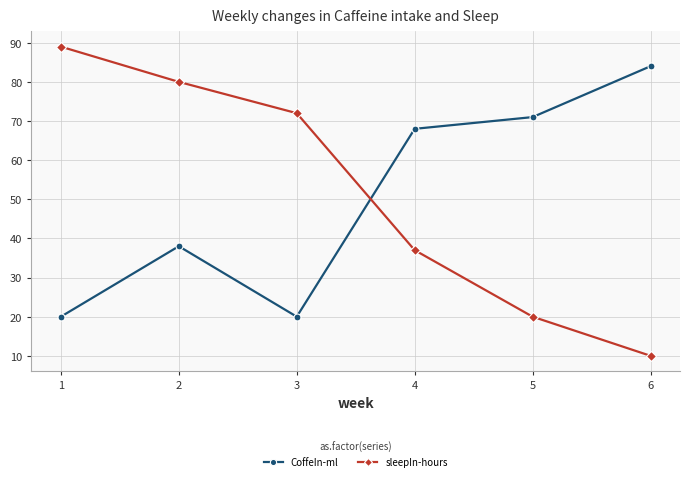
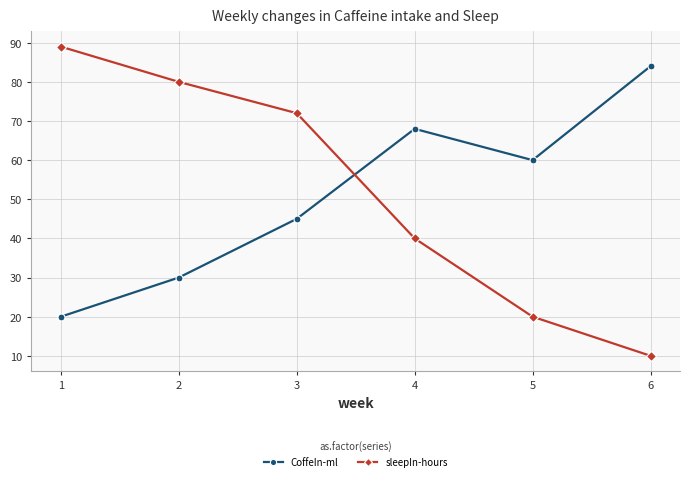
  {
    "CoffeIn-ml": {
      "1": 20,
-     "2": 38,
-     "3": 20,
+     "2": 30,
+     "3": 45,
      "4": 68,
-     "5": 71,
+     "5": 60,
      "6": 84
    },
    "sleepIn-hours": {
      "1": 89,
      "2": 80,
      "3": 72,
-     "4": 37,
+     "4": 40,
      "5": 20,
      "6": 10
    }
  }
